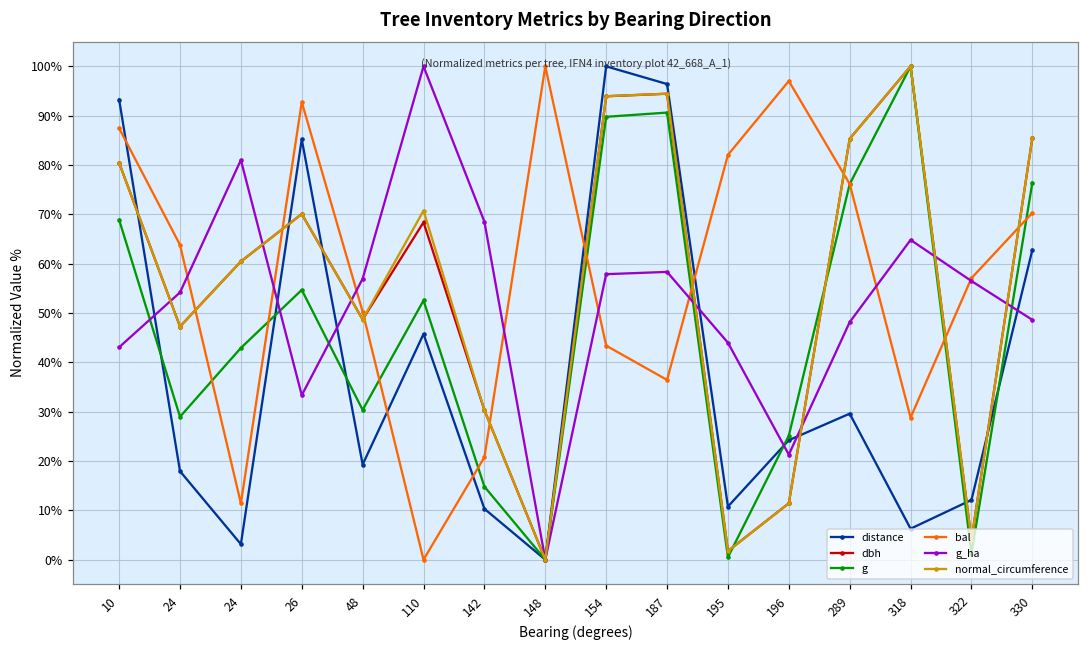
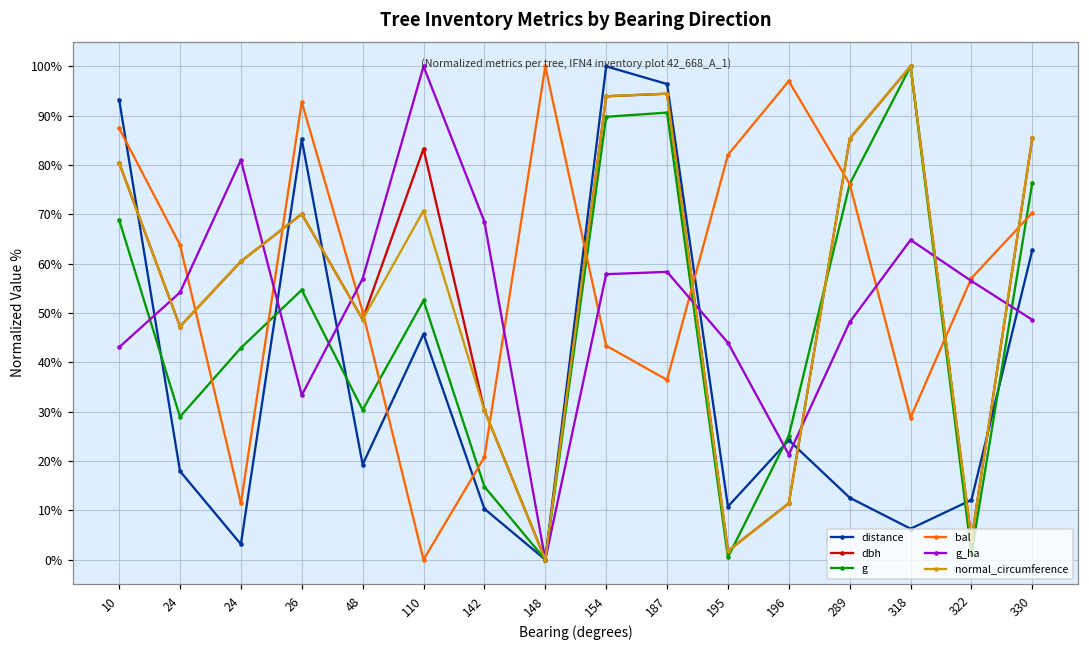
  {
    "distance": {
      "10": "93%",
      "26": "85%",
      "48": "19%",
      "110": "46%",
      "142": "10%",
      "187": "96%",
      "195": "11%",
      "196": "24%",
-     "289": "30%",
+     "289": "13%",
      "322": "12%",
      "330": "63%"
    },
    "dbh": {
-     "110": "68%"
+     "110": "83%"
    },
    "g": {
      "10": "69%",
      "26": "55%",
      "48": "30%",
      "110": "53%",
      "142": "15%",
      "154": "90%",
      "187": "91%",
      "195": "0%",
      "196": "25%",
      "330": "76%"
    },
    "bal": {
      "10": "87%",
      "26": "93%",
      "48": "50%",
      "110": "0%",
      "142": "21%",
      "154": "43%",
      "187": "36%",
      "195": "82%",
      "196": "97%",
      "318": "29%",
      "322": "57%",
      "330": "70%"
    },
    "g_ha": {
      "10": "43%",
      "26": "33%",
      "48": "57%",
      "142": "69%",
      "154": "58%",
      "187": "58%",
      "195": "44%",
      "196": "21%",
      "289": "48%",
      "318": "65%",
      "322": "56%",
      "330": "49%"
    },
    "normal_circumference": {
      "110": "71%"
    }
  }
